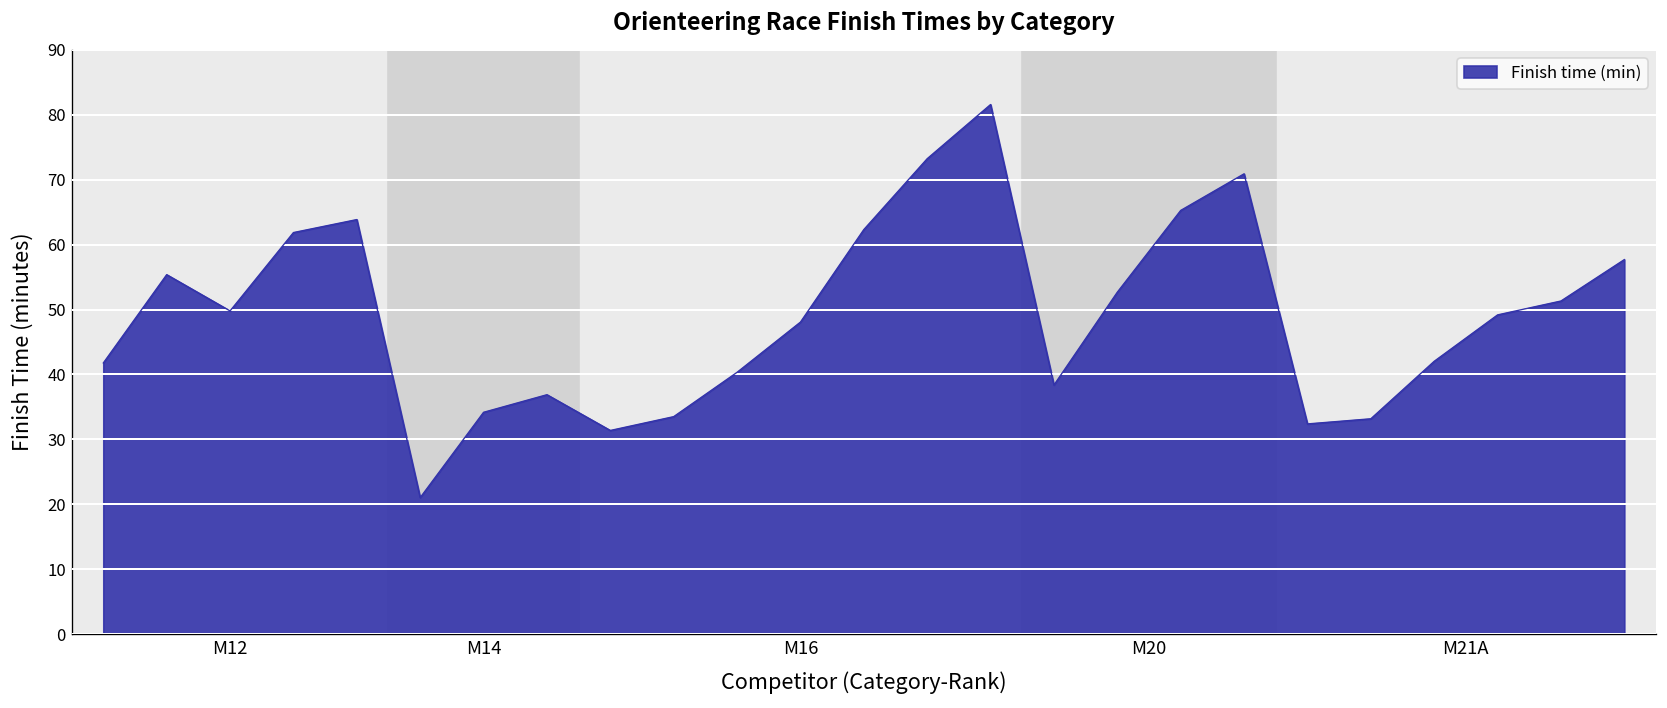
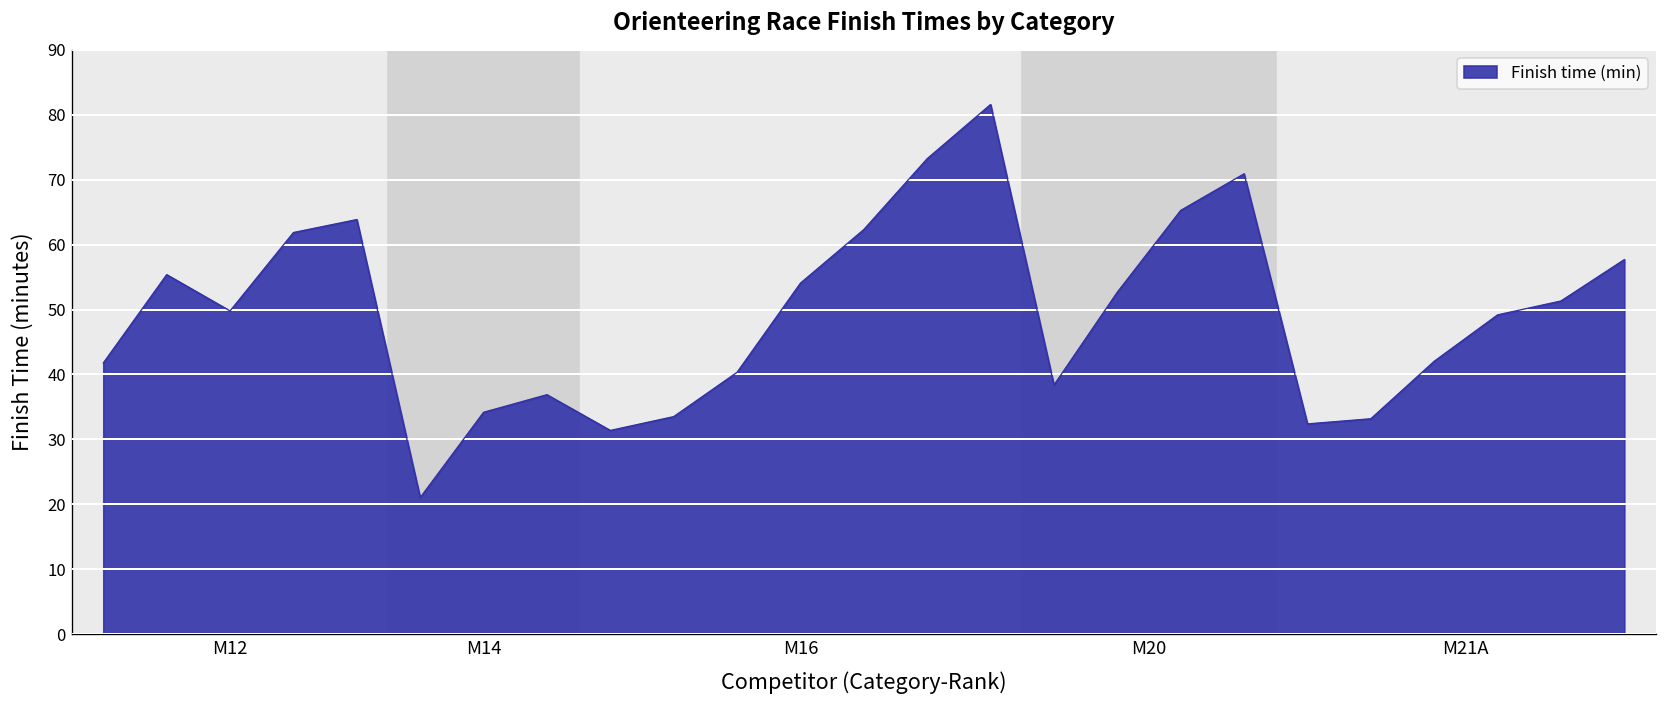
  {
    "M12": 50,
    "M14": 34,
-   "M16": 48
+   "M16": 54
  }
